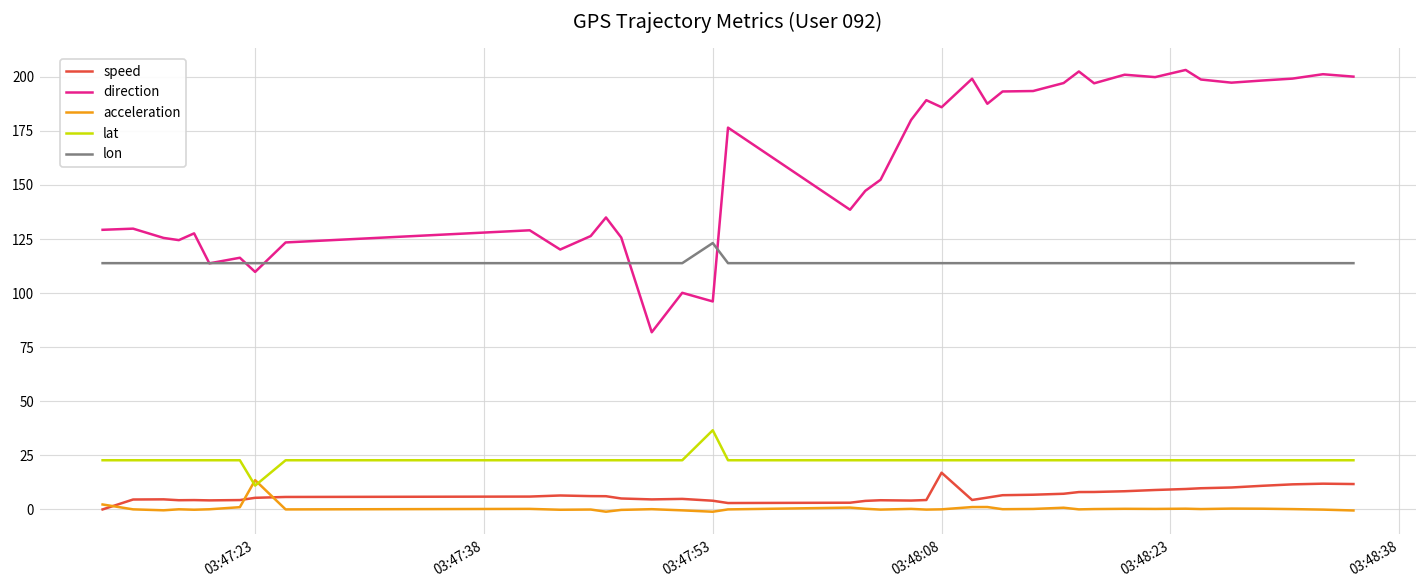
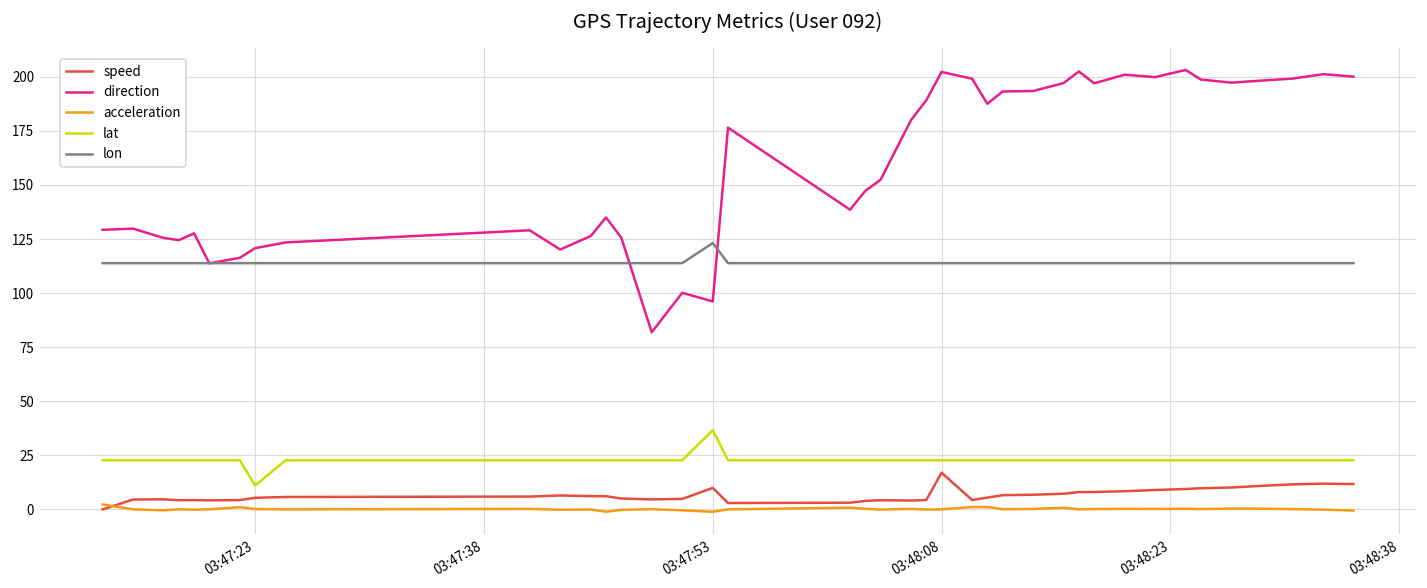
  {
    "speed": {
      "03:47:23": 5,
-     "03:47:53": 4,
+     "03:47:53": 10,
      "03:48:08": 17
    },
    "direction": {
-     "03:47:23": 110,
+     "03:47:23": 121,
      "03:47:53": 96,
-     "03:48:08": 186
+     "03:48:08": 202
    },
    "acceleration": {
-     "03:47:23": 14,
+     "03:47:23": 0,
      "03:47:53": -1,
      "03:48:08": 0
    },
    "lat": {
      "03:47:23": 11,
      "03:47:53": 37,
      "03:48:08": 23
    },
    "lon": {
      "03:47:23": 114,
      "03:47:53": 123,
      "03:48:08": 114
    }
  }
